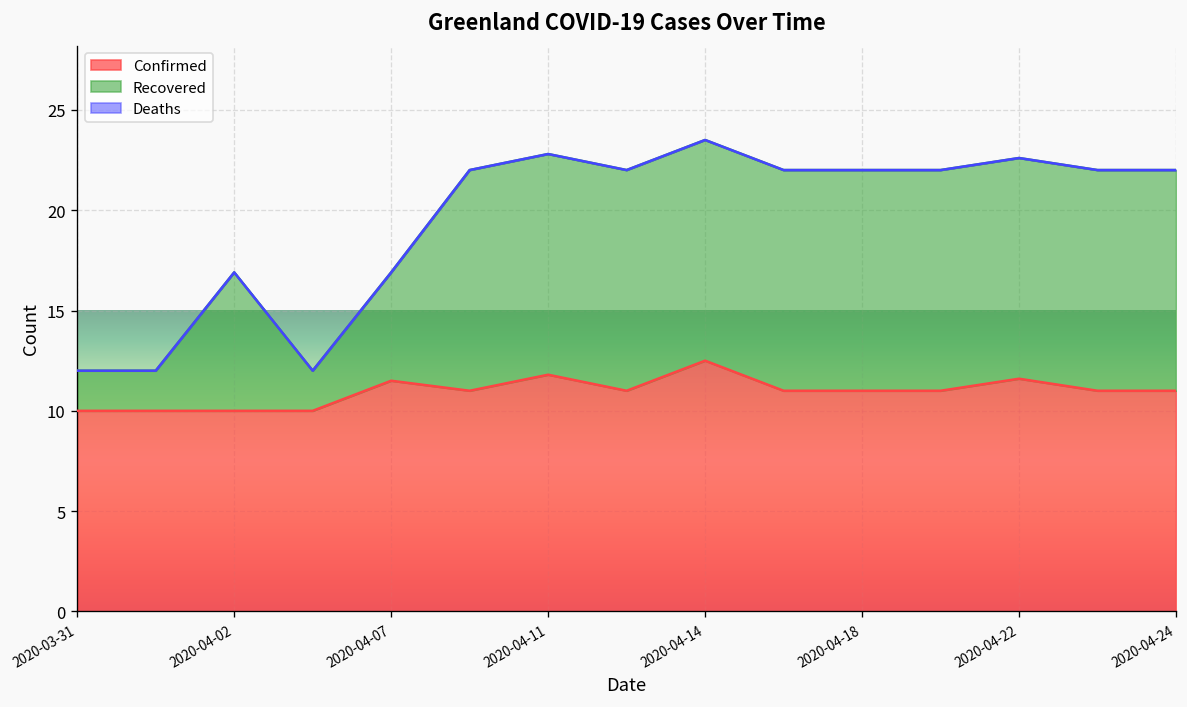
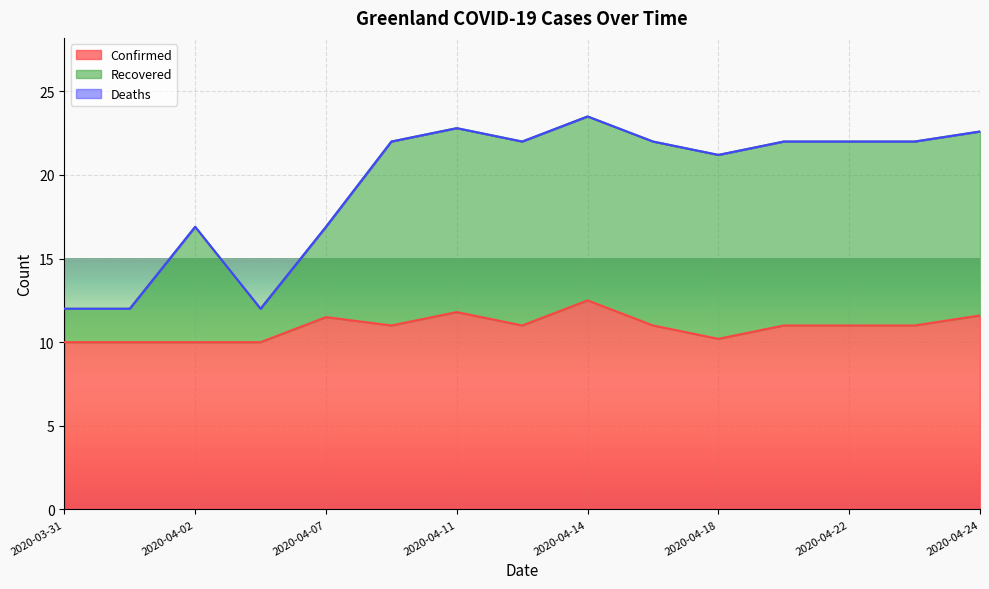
  {
    "Confirmed": {
      "2020-03-31": 10.0,
      "2020-04-02": 10.0,
      "2020-04-07": 11.5,
      "2020-04-11": 11.8,
      "2020-04-14": 12.5,
-     "2020-04-18": 11.0,
-     "2020-04-22": 11.6,
-     "2020-04-24": 11.0
+     "2020-04-18": 10.2,
+     "2020-04-22": 11.0,
+     "2020-04-24": 11.6
    }
  }
